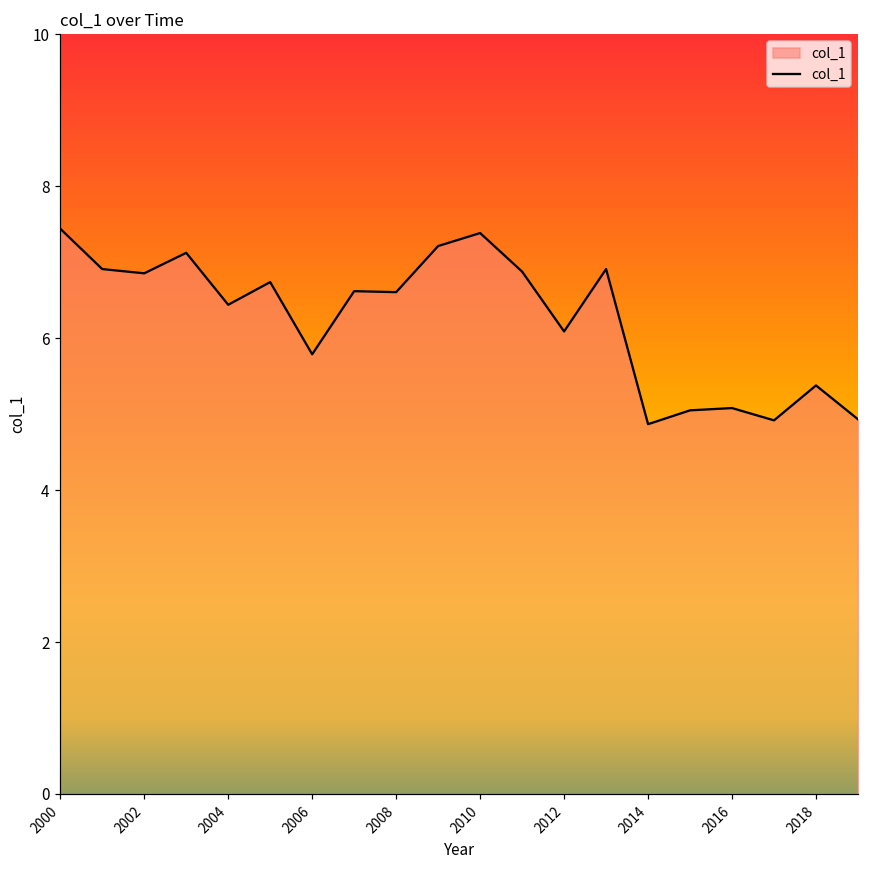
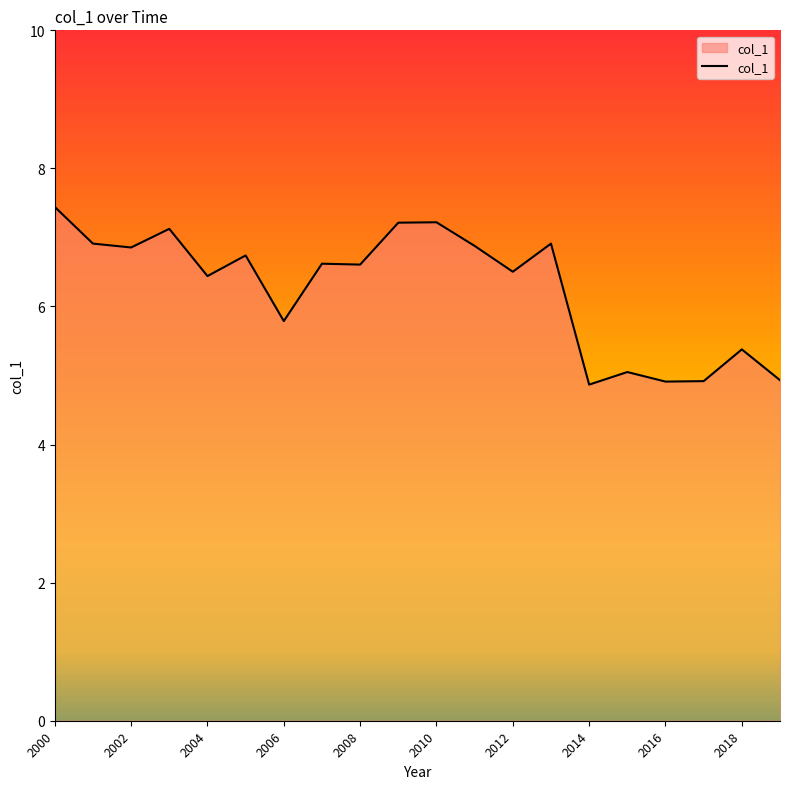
  {
    "2000": 7.4,
    "2002": 6.9,
    "2004": 6.4,
    "2006": 5.8,
    "2008": 6.6,
-   "2010": 7.4,
-   "2012": 6.1,
+   "2010": 7.2,
+   "2012": 6.5,
    "2014": 4.9,
-   "2016": 5.1,
+   "2016": 4.9,
    "2018": 5.4
  }
